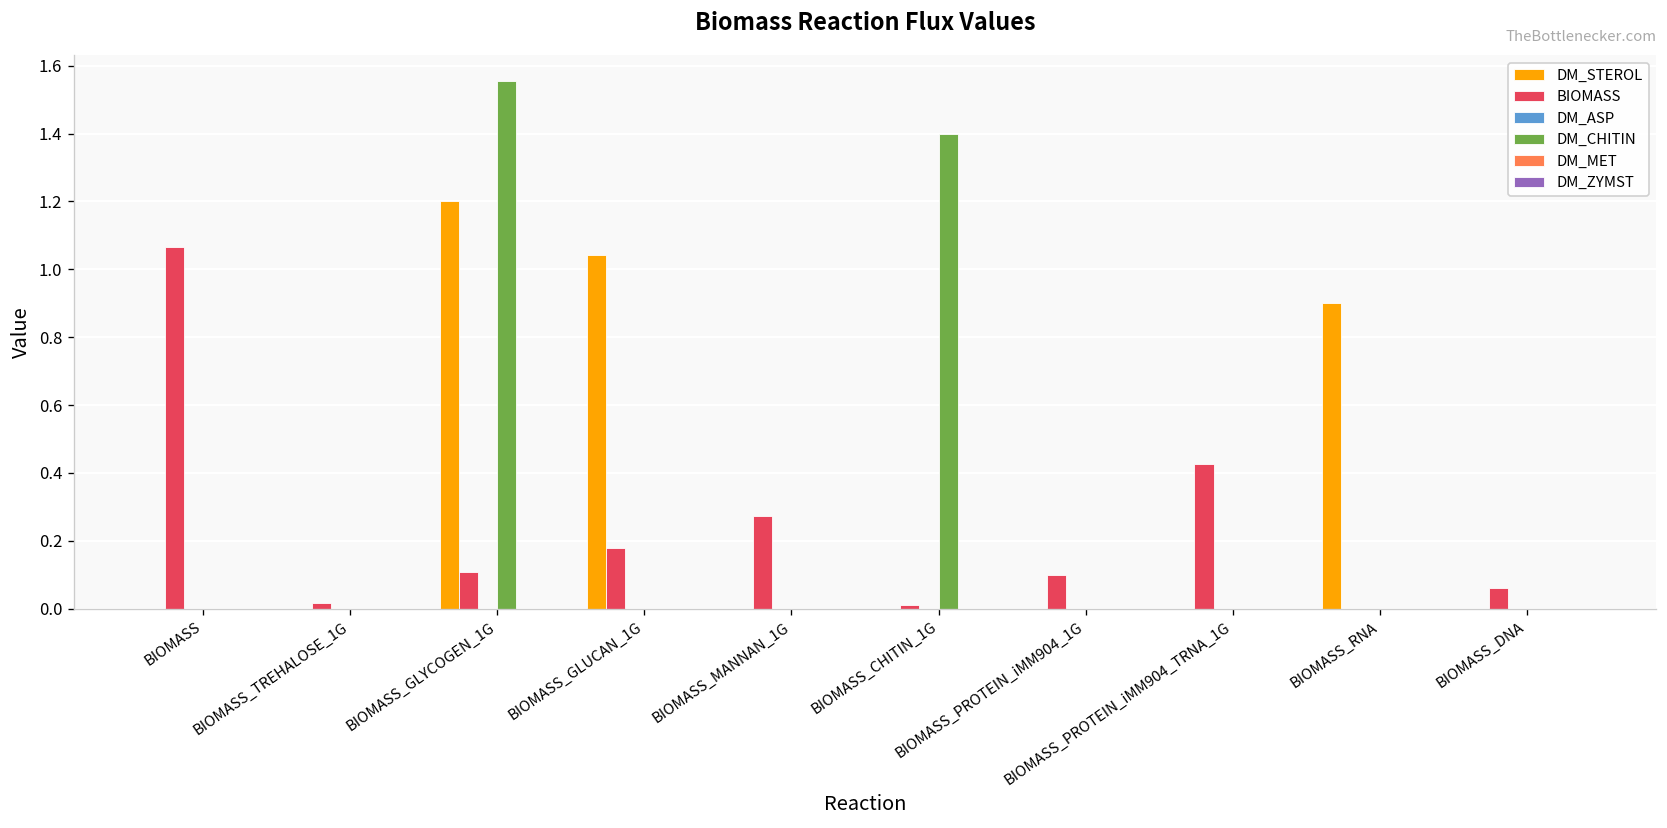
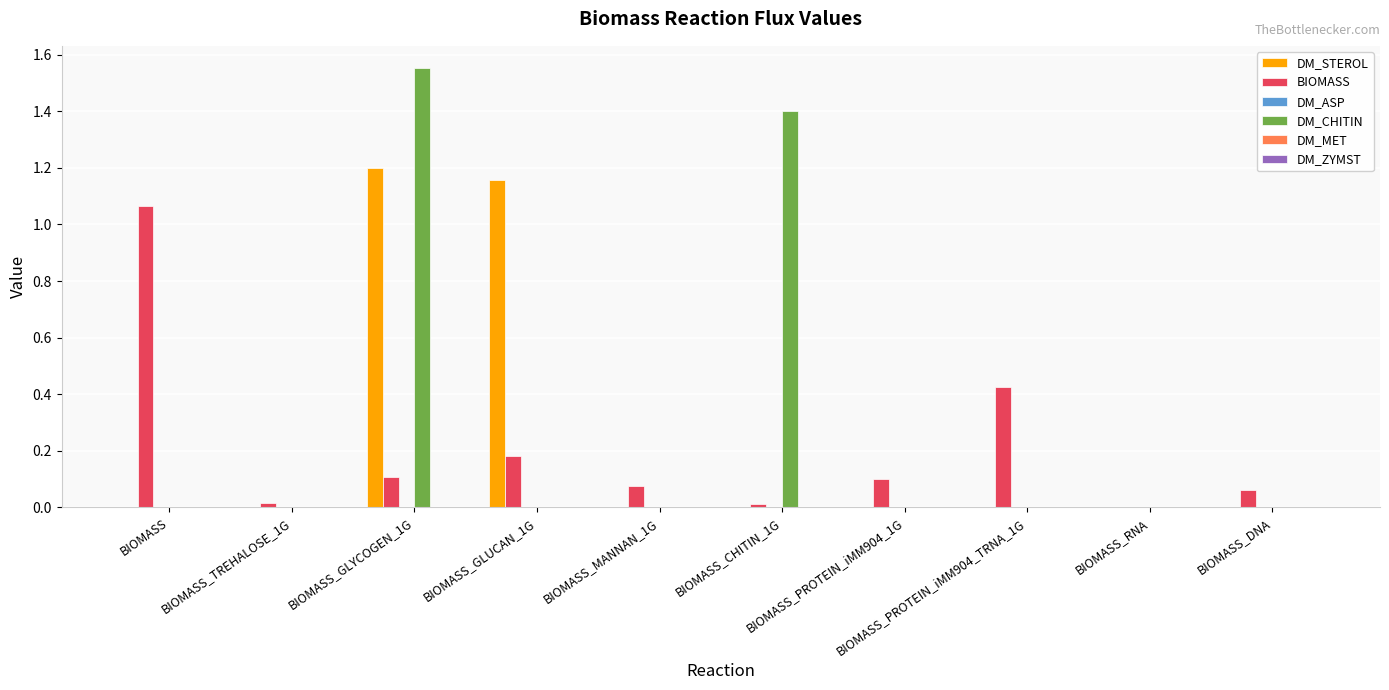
  {
    "DM_STEROL": {
      "BIOMASS": 0.00,
      "BIOMASS_TREHALOSE_1G": 0.00,
      "BIOMASS_GLYCOGEN_1G": 1.20,
-     "BIOMASS_GLUCAN_1G": 1.04,
+     "BIOMASS_GLUCAN_1G": 1.16,
      "BIOMASS_MANNAN_1G": 0.00,
      "BIOMASS_CHITIN_1G": 0.00,
      "BIOMASS_PROTEIN_iMM904_1G": 0.00,
      "BIOMASS_PROTEIN_iMM904_TRNA_1G": 0.00,
-     "BIOMASS_RNA": 0.9,
+     "BIOMASS_RNA": 0.0,
      "BIOMASS_DNA": 0.00
    },
    "BIOMASS": {
      "BIOMASS": 1.07,
      "BIOMASS_TREHALOSE_1G": 0.02,
      "BIOMASS_GLYCOGEN_1G": 0.11,
      "BIOMASS_GLUCAN_1G": 0.18,
-     "BIOMASS_MANNAN_1G": 0.27,
+     "BIOMASS_MANNAN_1G": 0.07,
      "BIOMASS_CHITIN_1G": 0.01,
      "BIOMASS_PROTEIN_iMM904_1G": 0.10,
      "BIOMASS_PROTEIN_iMM904_TRNA_1G": 0.43,
      "BIOMASS_RNA": 0.00,
      "BIOMASS_DNA": 0.06
    },
    "DM_ASP": {
      "BIOMASS": 0.00,
      "BIOMASS_TREHALOSE_1G": 0.00,
      "BIOMASS_GLYCOGEN_1G": 0.00,
      "BIOMASS_GLUCAN_1G": 0.00,
      "BIOMASS_MANNAN_1G": 0.00,
      "BIOMASS_CHITIN_1G": 0.00,
      "BIOMASS_PROTEIN_iMM904_1G": 0.00,
      "BIOMASS_PROTEIN_iMM904_TRNA_1G": 0.00,
      "BIOMASS_RNA": 0.00,
      "BIOMASS_DNA": 0.00
    },
    "DM_CHITIN": {
      "BIOMASS": 0.00,
      "BIOMASS_TREHALOSE_1G": 0.00,
      "BIOMASS_GLYCOGEN_1G": 1.55,
      "BIOMASS_GLUCAN_1G": 0.00,
      "BIOMASS_MANNAN_1G": 0.00,
      "BIOMASS_CHITIN_1G": 1.40,
      "BIOMASS_PROTEIN_iMM904_1G": 0.00,
      "BIOMASS_PROTEIN_iMM904_TRNA_1G": 0.00,
      "BIOMASS_RNA": 0.00,
      "BIOMASS_DNA": 0.00
    },
    "DM_MET": {
      "BIOMASS": 0.00,
      "BIOMASS_TREHALOSE_1G": 0.00,
      "BIOMASS_GLYCOGEN_1G": 0.00,
      "BIOMASS_GLUCAN_1G": 0.00,
      "BIOMASS_MANNAN_1G": 0.00,
      "BIOMASS_CHITIN_1G": 0.00,
      "BIOMASS_PROTEIN_iMM904_1G": 0.00,
      "BIOMASS_PROTEIN_iMM904_TRNA_1G": 0.00,
      "BIOMASS_RNA": 0.00,
      "BIOMASS_DNA": 0.00
    },
    "DM_ZYMST": {
      "BIOMASS": 0.00,
      "BIOMASS_TREHALOSE_1G": 0.00,
      "BIOMASS_GLYCOGEN_1G": 0.00,
      "BIOMASS_GLUCAN_1G": 0.00,
      "BIOMASS_MANNAN_1G": 0.00,
      "BIOMASS_CHITIN_1G": 0.00,
      "BIOMASS_PROTEIN_iMM904_1G": 0.00,
      "BIOMASS_PROTEIN_iMM904_TRNA_1G": 0.00,
      "BIOMASS_RNA": 0.00,
      "BIOMASS_DNA": 0.00
    }
  }
